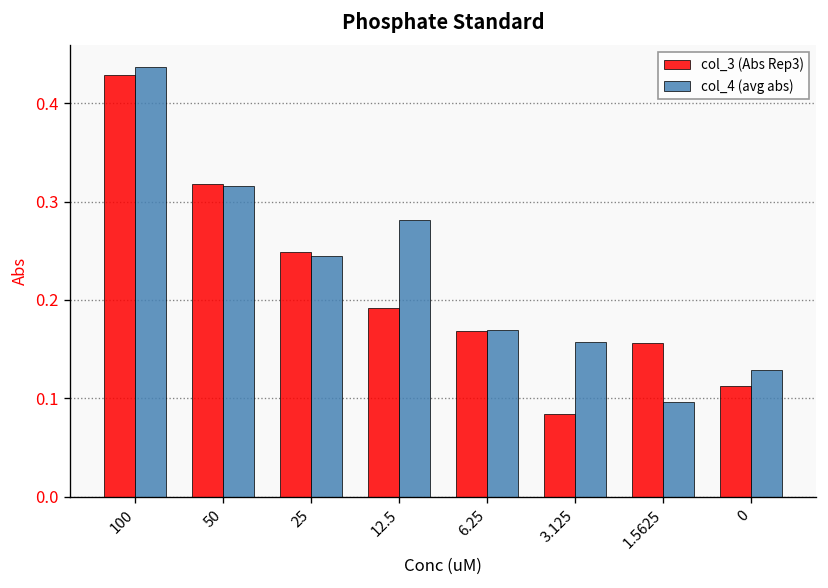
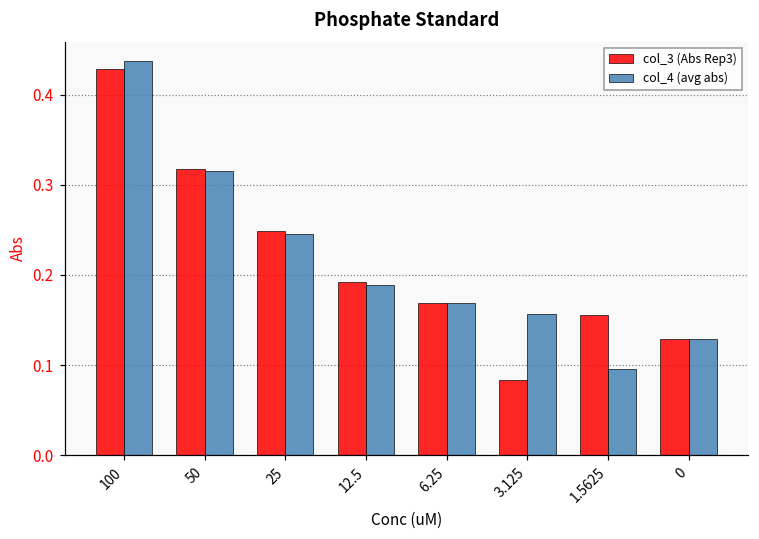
  {
    "col_3 (Abs Rep3)": {
      "100": 0.43,
      "50": 0.32,
      "25": 0.25,
      "12.5": 0.19,
      "6.25": 0.17,
      "3.125": 0.08,
      "1.5625": 0.16,
-     "0": 0.11
+     "0": 0.13
    },
    "col_4 (avg abs)": {
      "100": 0.44,
      "50": 0.32,
      "25": 0.25,
-     "12.5": 0.28,
+     "12.5": 0.19,
      "6.25": 0.17,
      "3.125": 0.16,
      "1.5625": 0.10,
      "0": 0.13
    }
  }
